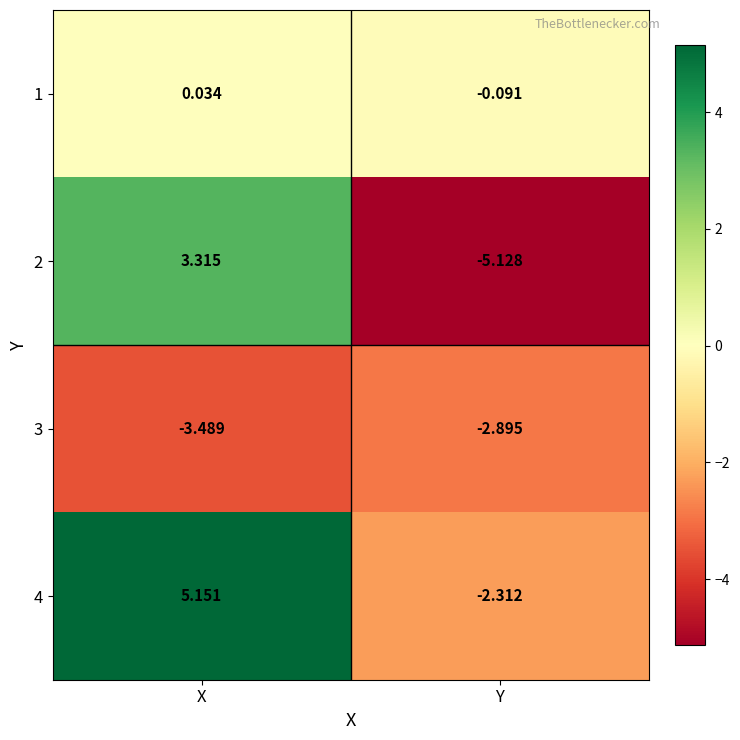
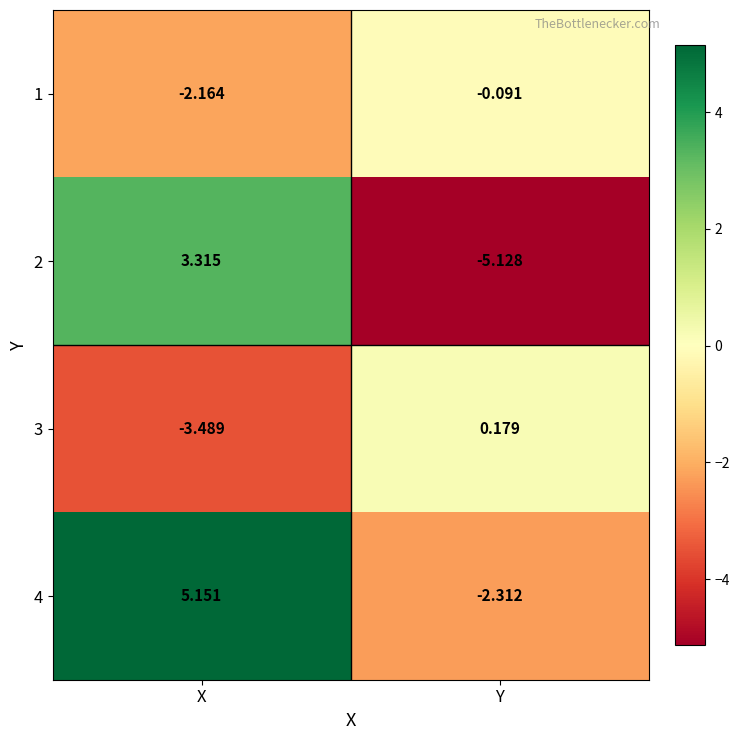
  {
    "1": {
-     "X": 0.034,
+     "X": -2.164,
      "Y": -0.091
    },
    "2": {
      "X": 3.315,
      "Y": -5.128
    },
    "3": {
      "X": -3.489,
-     "Y": -2.895
+     "Y": 0.179
    },
    "4": {
      "X": 5.151,
      "Y": -2.312
    }
  }
